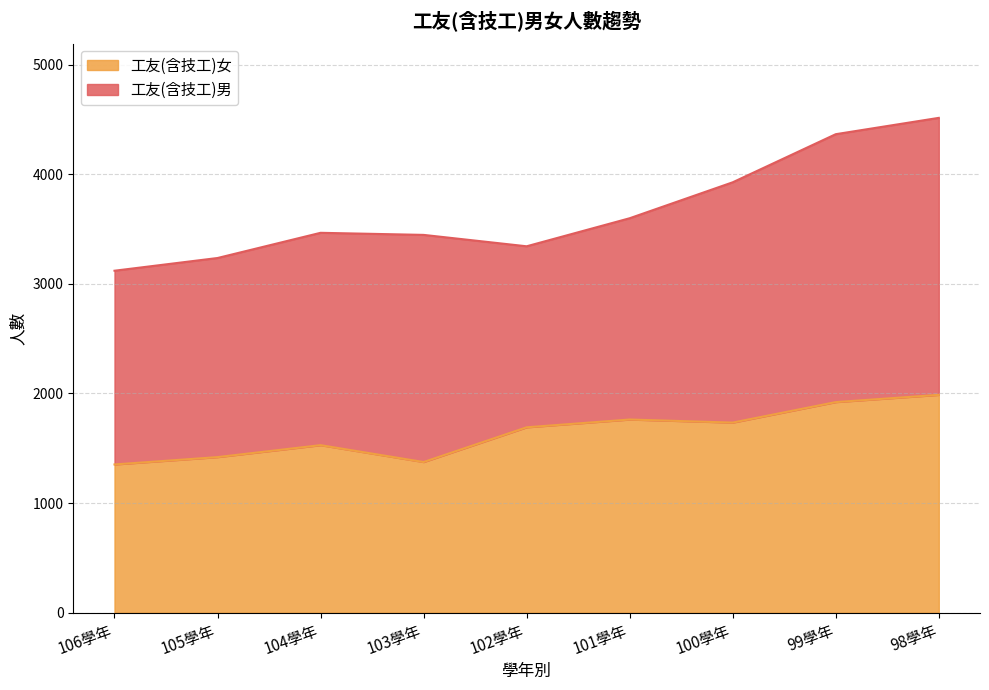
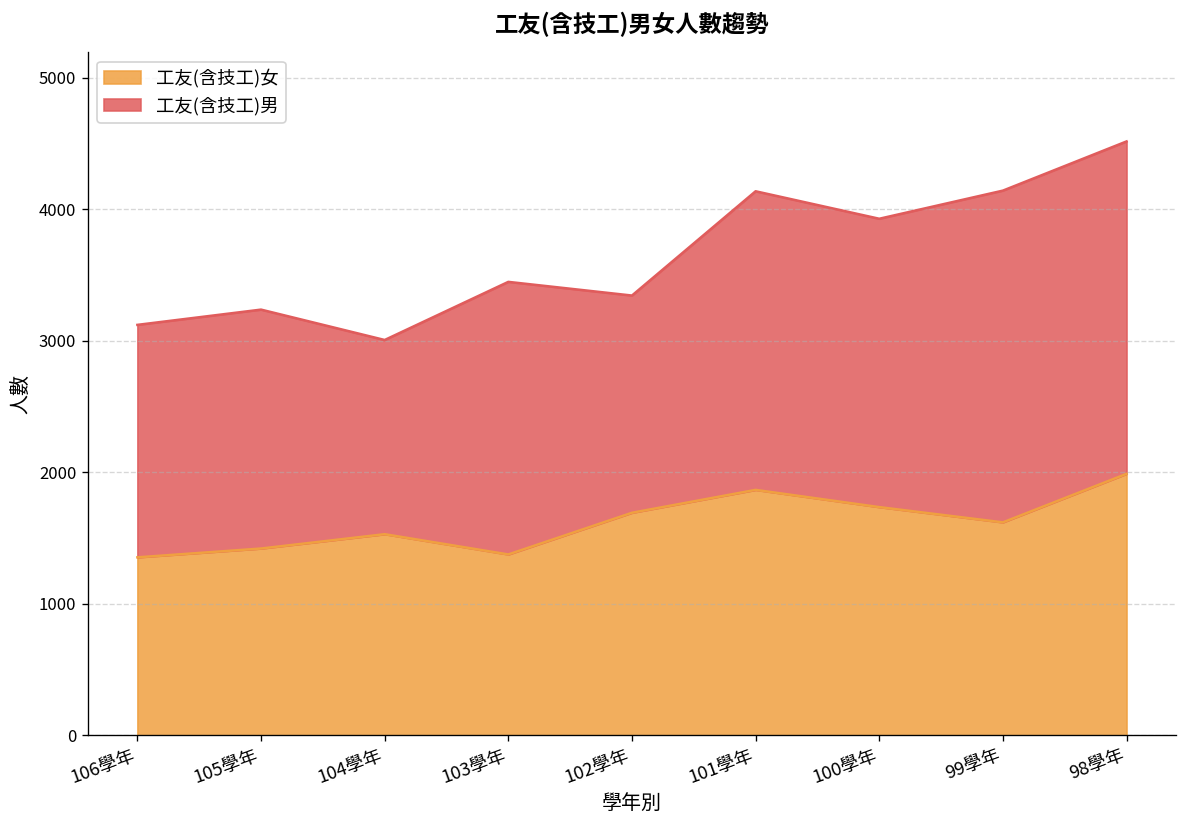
  {
    "工友(含技工)女": {
      "106學年": 1350,
      "105學年": 1420,
      "104學年": 1530,
      "103學年": 1370,
      "102學年": 1690,
-     "101學年": 1760,
+     "101學年": 1870,
      "100學年": 1730,
-     "99學年": 1920,
+     "99學年": 1620,
      "98學年": 1990
    },
    "工友(含技工)男": {
      "106學年": 1770,
      "105學年": 1820,
-     "104學年": 1940,
+     "104學年": 1480,
      "103學年": 2070,
      "102學年": 1650,
-     "101學年": 1840,
+     "101學年": 2270,
      "100學年": 2190,
-     "99學年": 2450,
+     "99學年": 2520,
      "98學年": 2530
    }
  }
